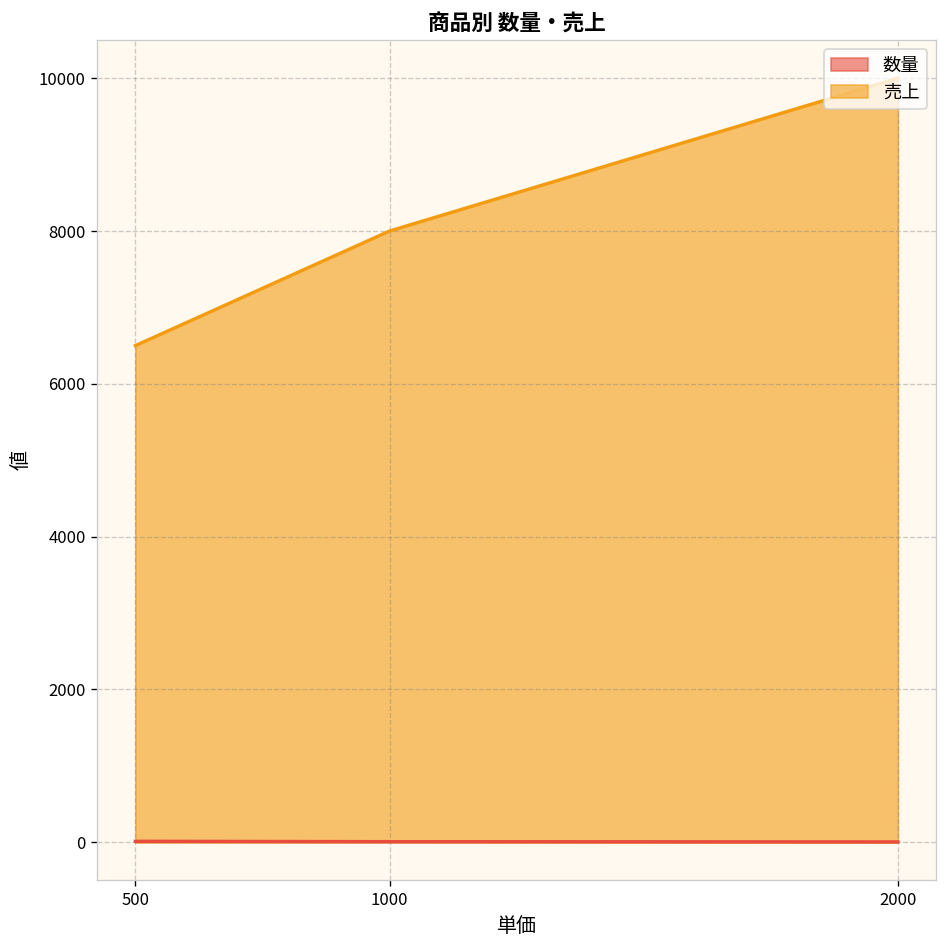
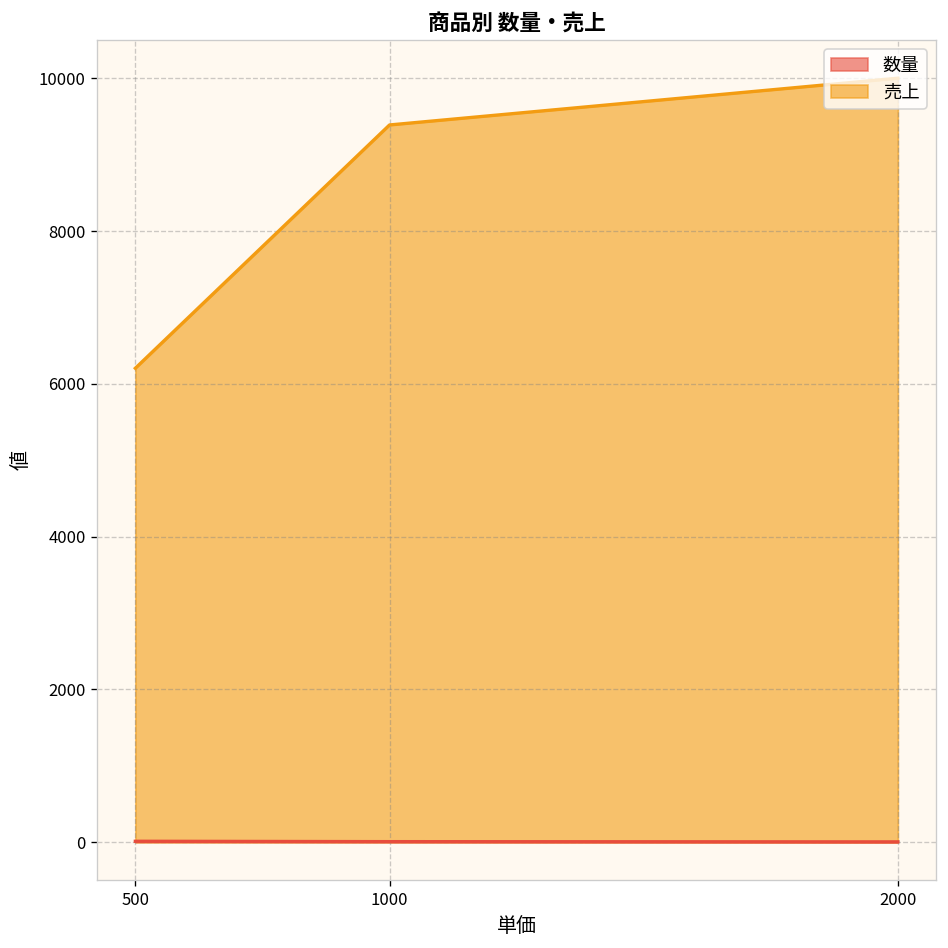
  {
    "数量": {
      "500": 0,
      "1000": 0,
      "2000": 0
    },
    "売上": {
-     "500": 6500,
-     "1000": 8000
+     "500": 6200,
+     "1000": 9400
    }
  }
